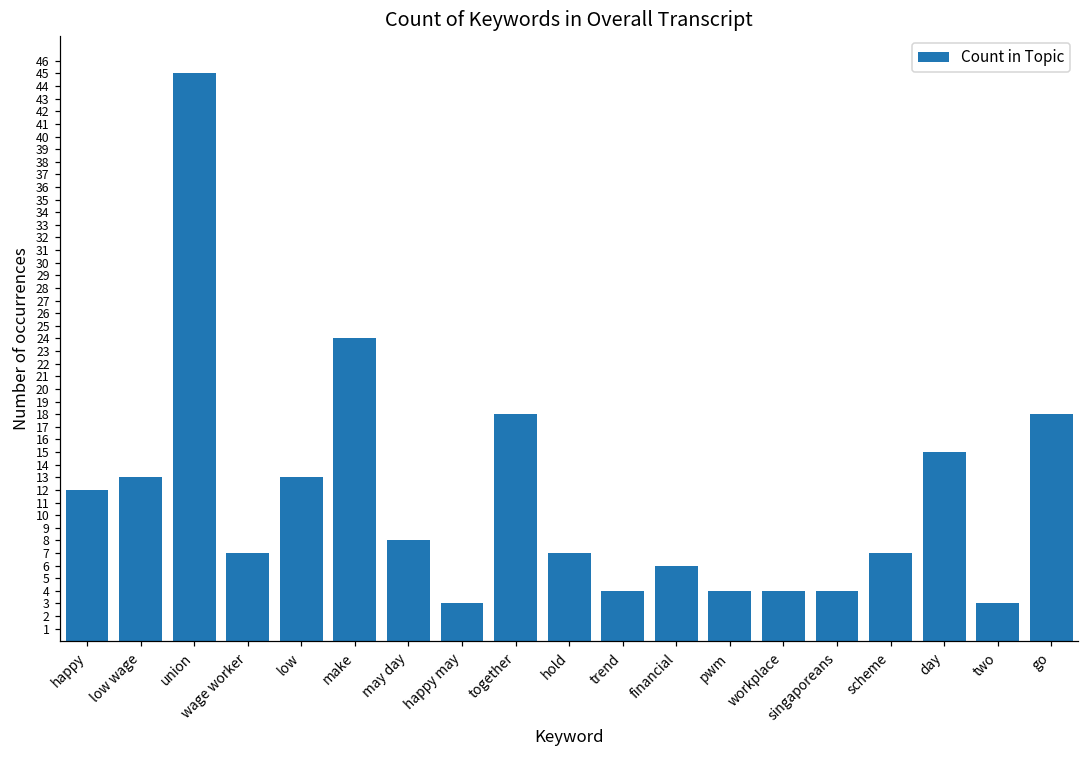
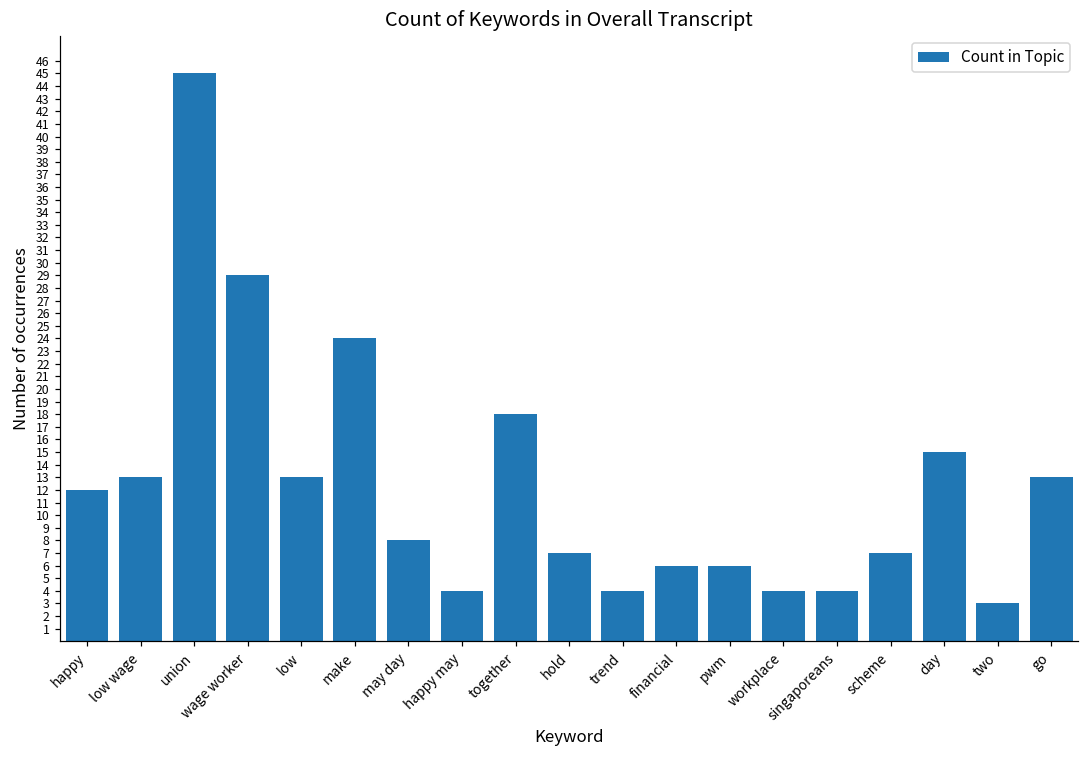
  {
    "happy": 12,
    "low wage": 13,
    "union": 45,
-   "wage worker": 7,
+   "wage worker": 29,
    "low": 13,
    "make": 24,
    "may day": 8,
-   "happy may": 3,
+   "happy may": 4,
    "together": 18,
    "hold": 7,
    "trend": 4,
    "financial": 6,
-   "pwm": 4,
+   "pwm": 6,
    "workplace": 4,
    "singaporeans": 4,
    "scheme": 7,
    "day": 15,
    "two": 3,
-   "go": 18
+   "go": 13
  }
